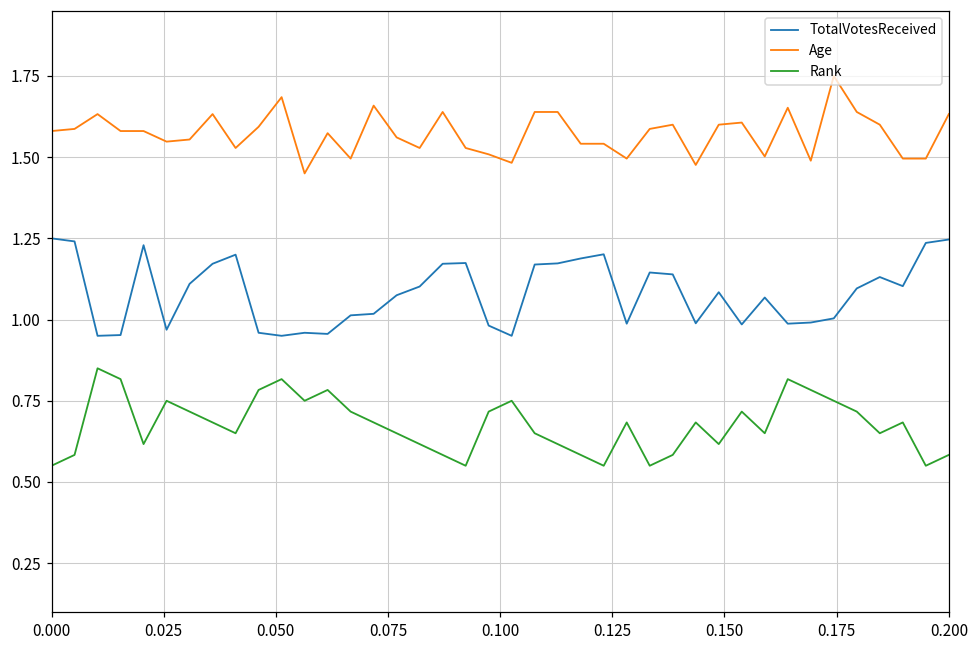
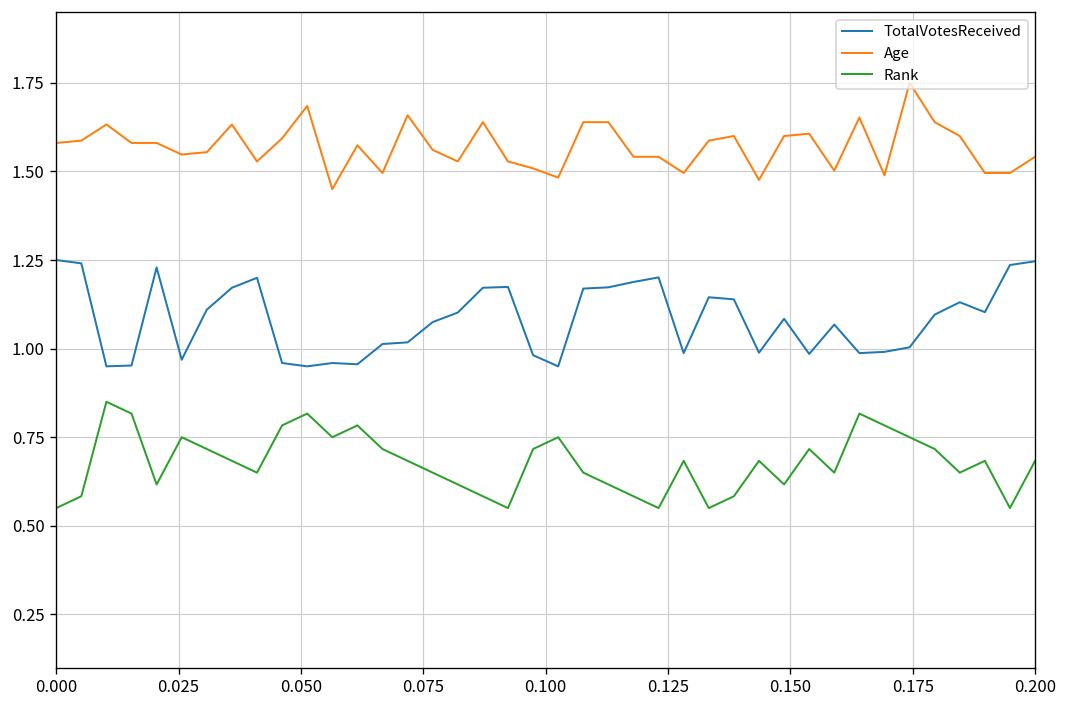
  {
    "TotalVotesReceived": {
      "0.000": 1.25,
      "0.200": 1.25
    },
    "Age": {
      "0.000": 1.58,
-     "0.200": 1.63
+     "0.200": 1.54
    },
    "Rank": {
      "0.000": 0.55,
-     "0.200": 0.58
+     "0.200": 0.68
    }
  }
